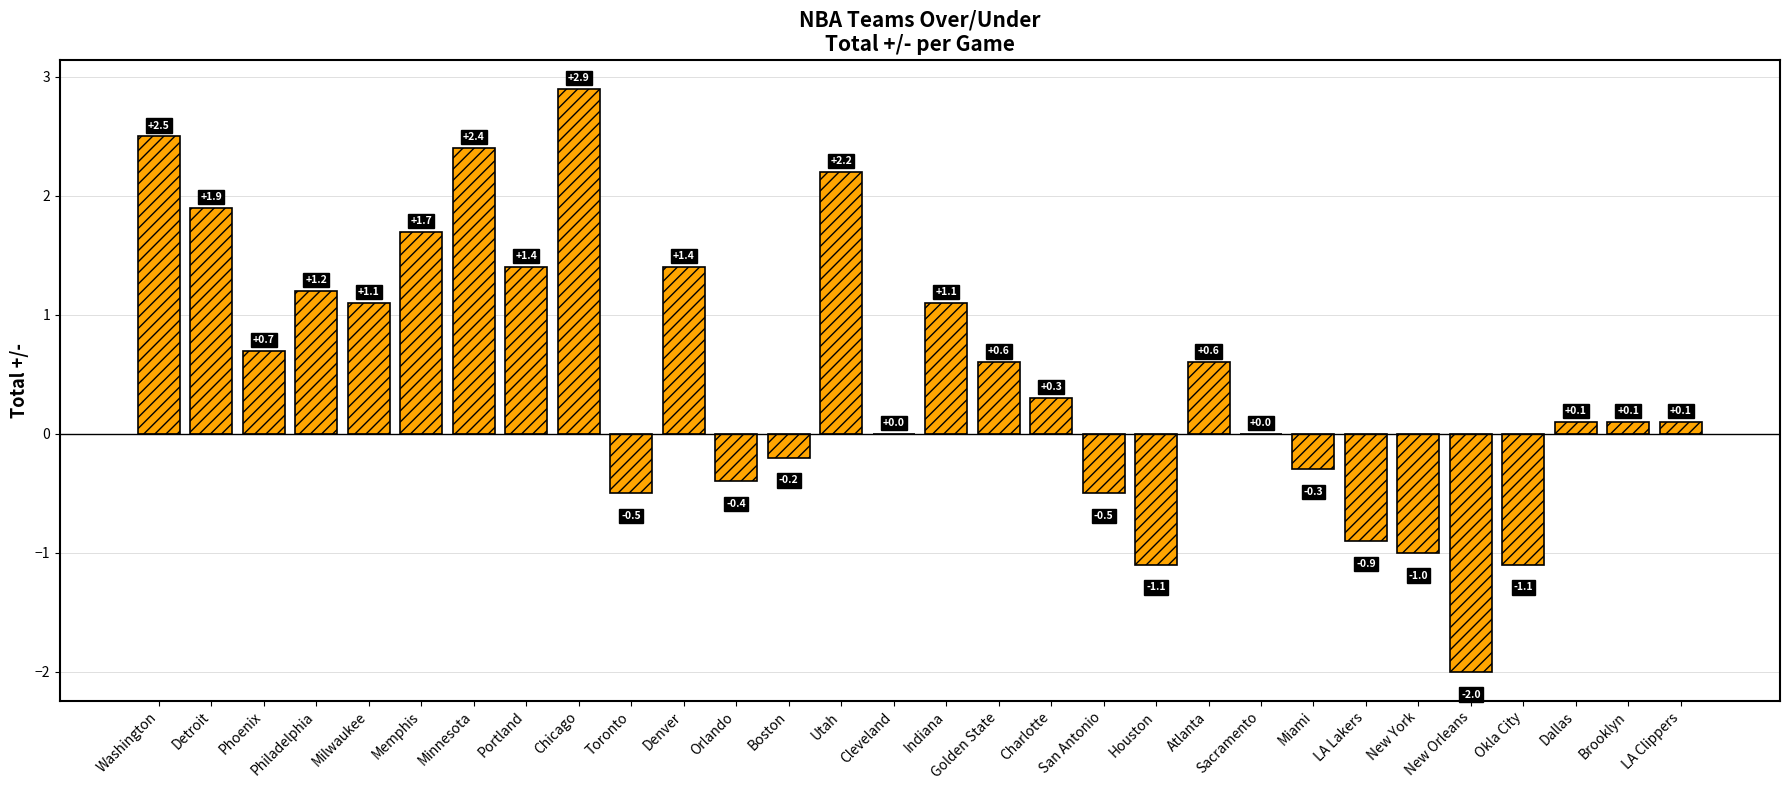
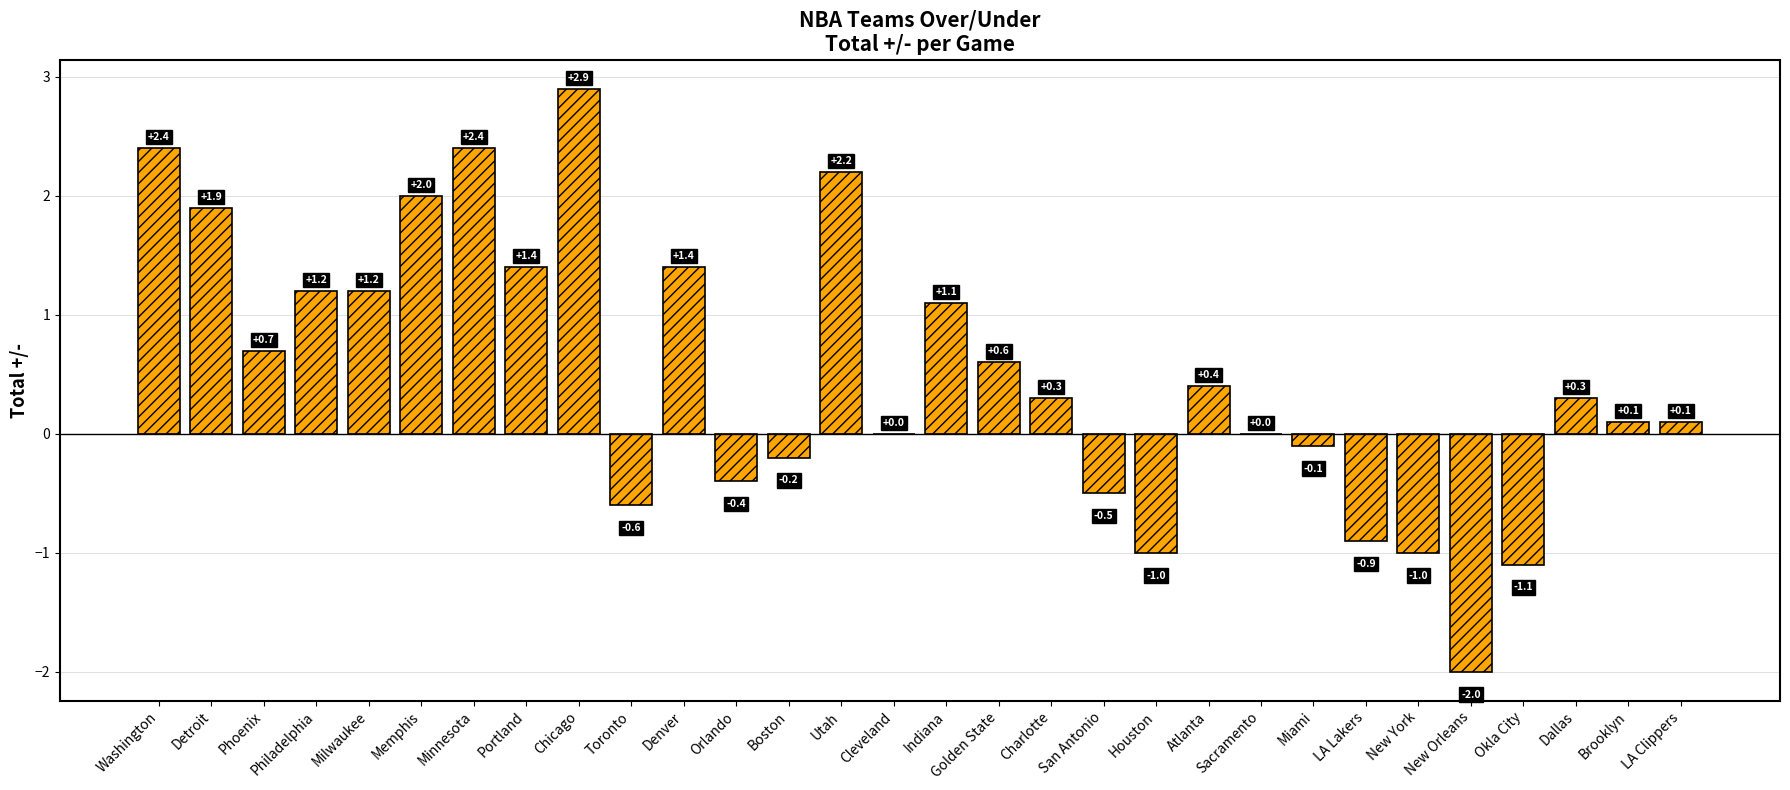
  {
-   "Washington": "+2.5",
-   "Milwaukee": "+1.1",
-   "Memphis": "+1.7",
-   "Toronto": "-0.5",
-   "Houston": "-1.1",
-   "Atlanta": "+0.6",
-   "Miami": "-0.3",
-   "Dallas": "+0.1"
+   "Washington": "+2.4",
+   "Milwaukee": "+1.2",
+   "Memphis": "+2.0",
+   "Toronto": "-0.6",
+   "Houston": "-1.0",
+   "Atlanta": "+0.4",
+   "Miami": "-0.1",
+   "Dallas": "+0.3"
  }
